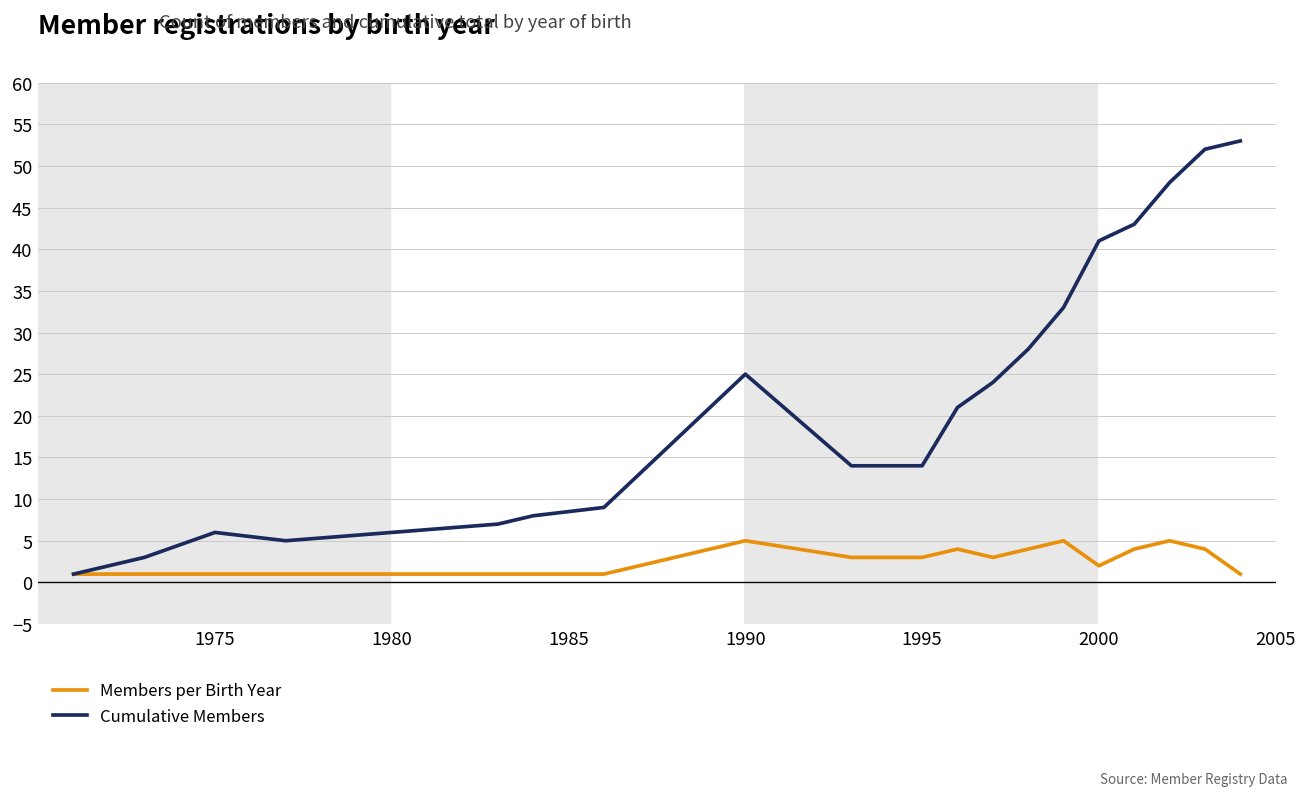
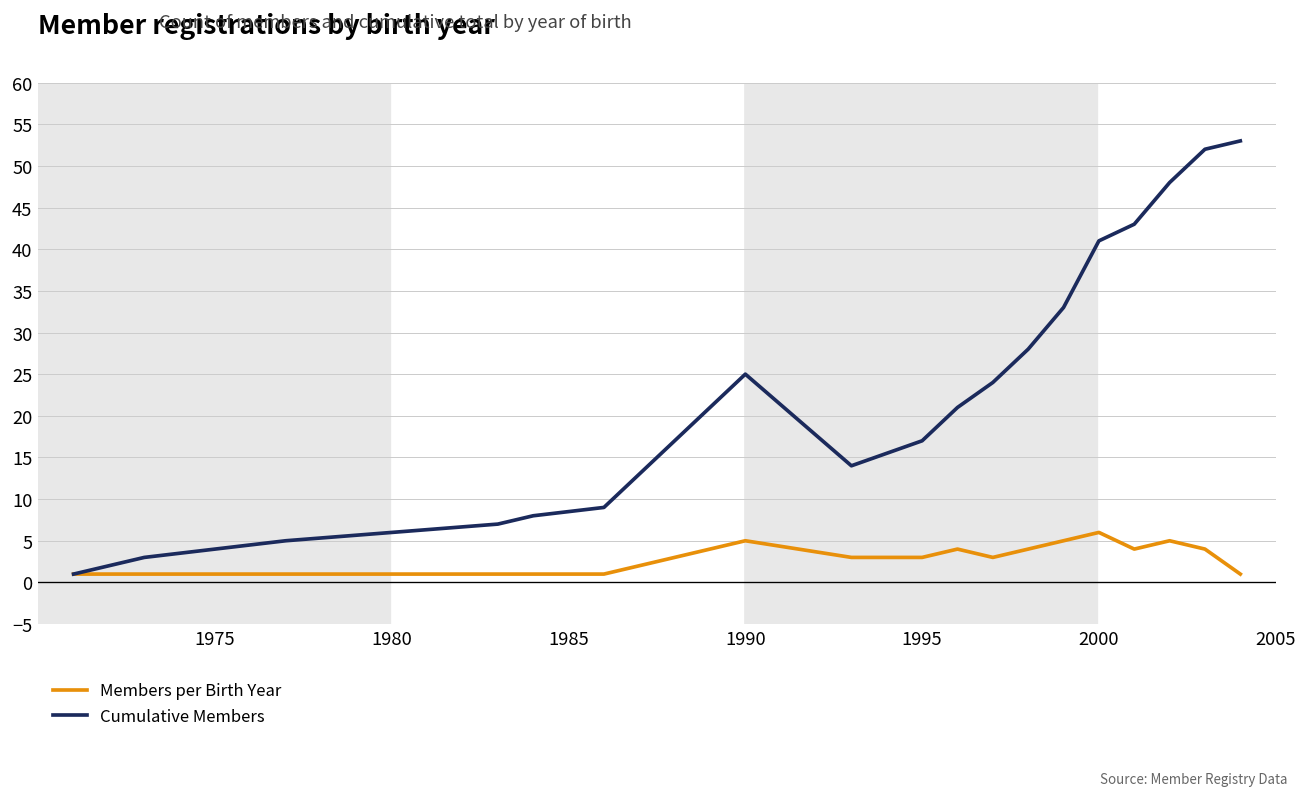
  {
    "Members per Birth Year": {
      "1975": 1,
      "1980": 1,
      "1990": 5,
      "1995": 3,
-     "2000": 2
+     "2000": 6
    },
    "Cumulative Members": {
-     "1975": 6,
+     "1975": 4,
      "1980": 6,
      "1990": 25,
-     "1995": 14,
+     "1995": 17,
      "2000": 41
    }
  }
